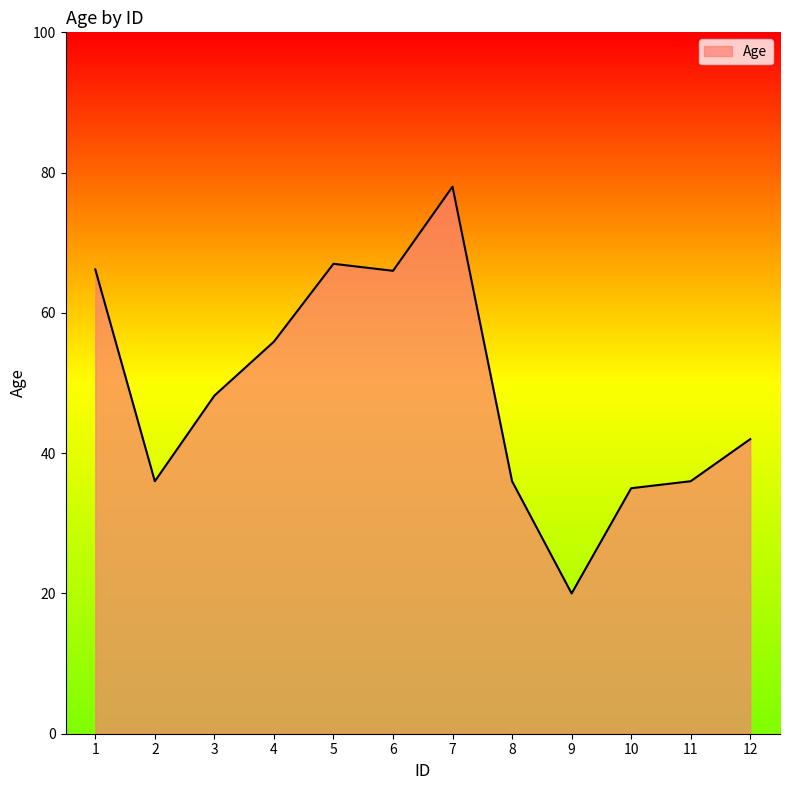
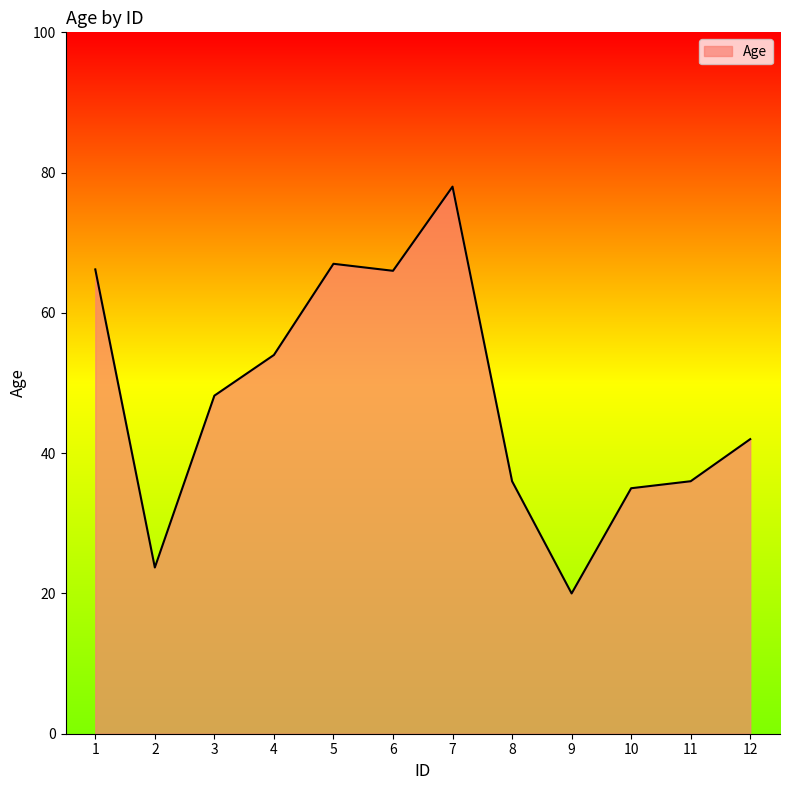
  {
    "1": 66,
-   "2": 36,
+   "2": 24,
    "3": 48,
-   "4": 56,
+   "4": 54,
    "5": 67,
    "6": 66,
    "7": 78,
    "8": 36,
    "9": 20,
    "10": 35,
    "11": 36,
    "12": 42
  }
